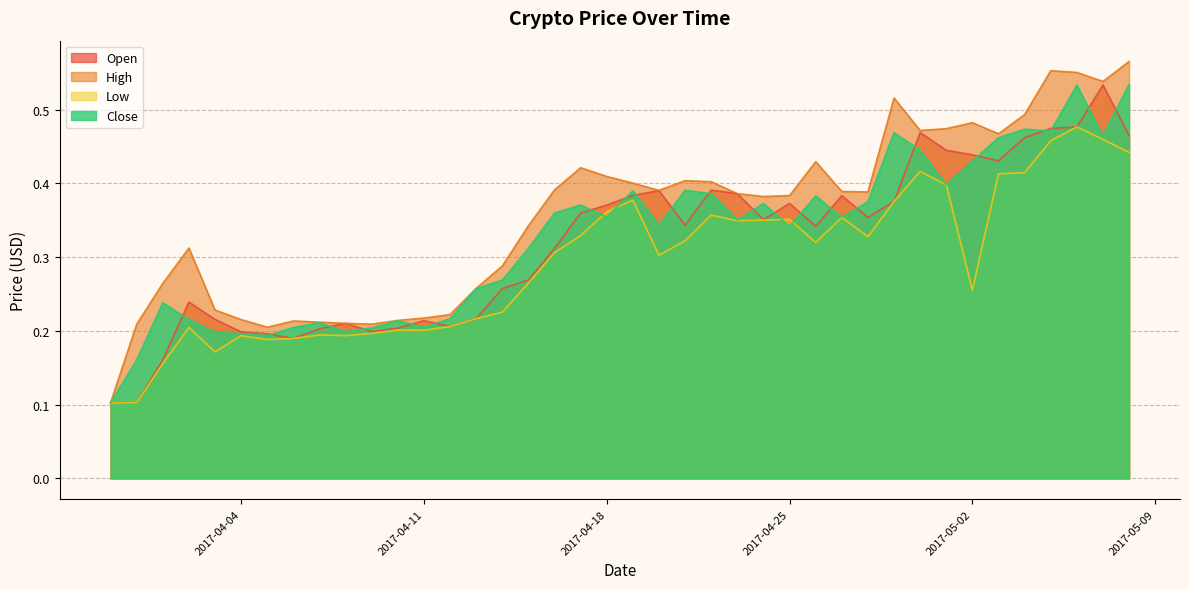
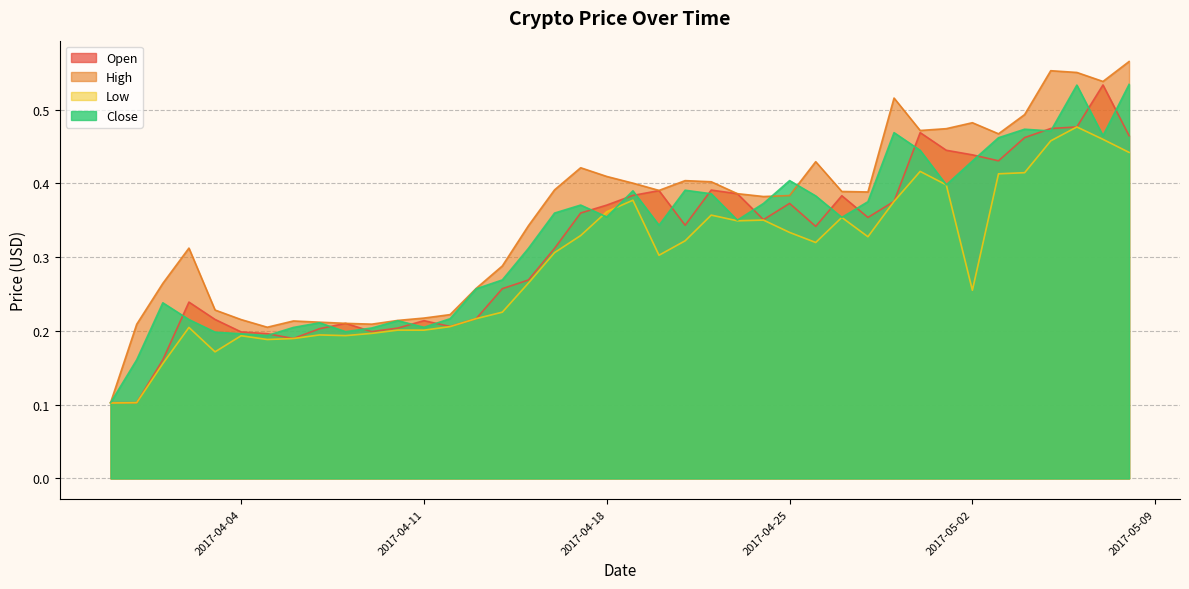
  {
    "Low": {
      "2017-04-11": 0.20,
      "2017-04-18": 0.36,
-     "2017-04-25": 0.35,
+     "2017-04-25": 0.33,
      "2017-05-02": 0.26
    },
    "Close": {
      "2017-04-11": 0.20,
      "2017-04-18": 0.35,
-     "2017-04-25": 0.34,
+     "2017-04-25": 0.40,
      "2017-05-02": 0.43
    }
  }
